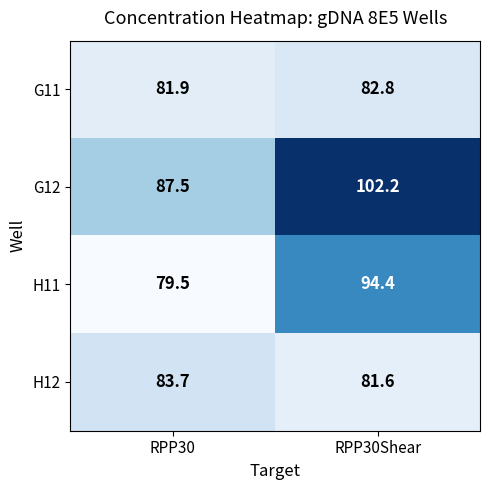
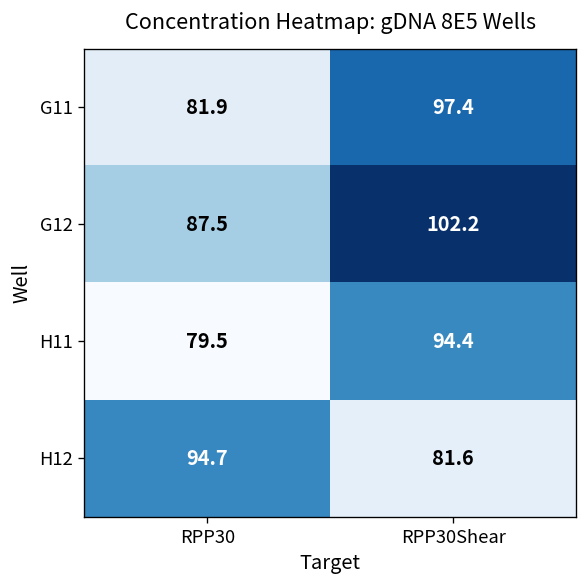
  {
    "G11": {
      "RPP30": 81.9,
-     "RPP30Shear": 82.8
+     "RPP30Shear": 97.4
    },
    "G12": {
      "RPP30": 87.5,
      "RPP30Shear": 102.2
    },
    "H11": {
      "RPP30": 79.5,
      "RPP30Shear": 94.4
    },
    "H12": {
-     "RPP30": 83.7,
+     "RPP30": 94.7,
      "RPP30Shear": 81.6
    }
  }
